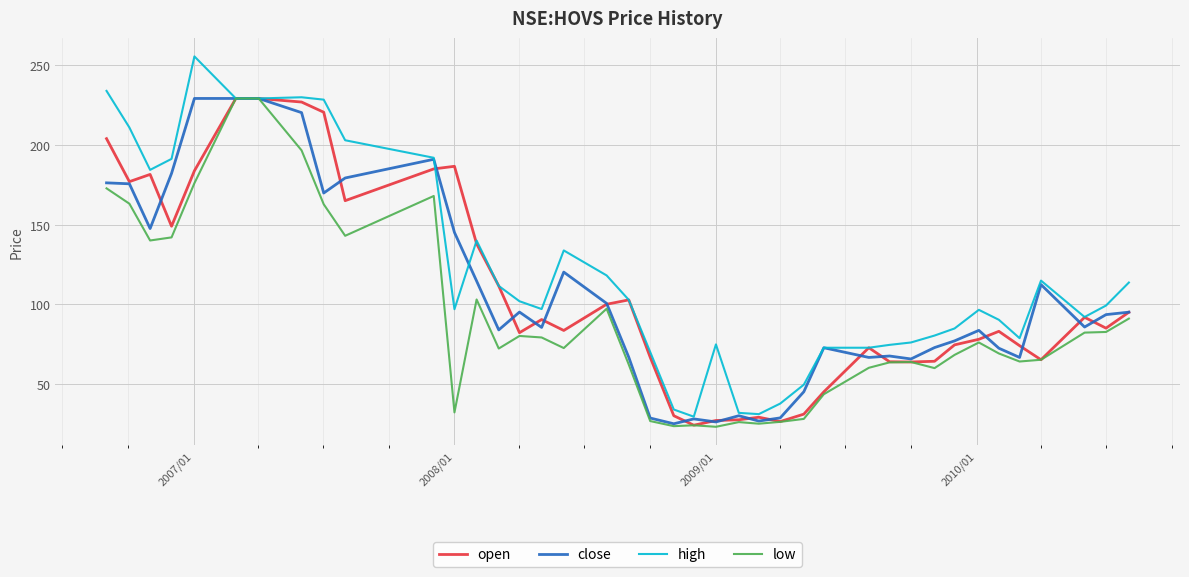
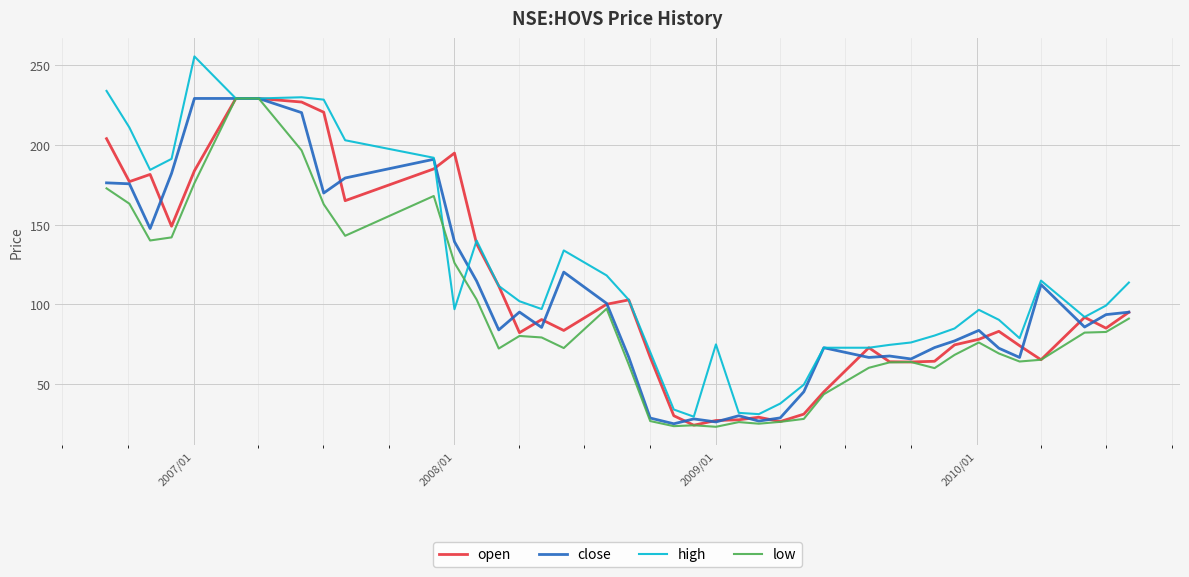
  {
    "open": {
-     "2008/01": 187
+     "2008/01": 195
    },
    "close": {
-     "2008/01": 145
+     "2008/01": 139
    },
    "high": {
      "2008/01": 97,
      "2009/01": 75
    },
    "low": {
-     "2008/01": 32,
+     "2008/01": 126,
      "2009/01": 23
    }
  }
